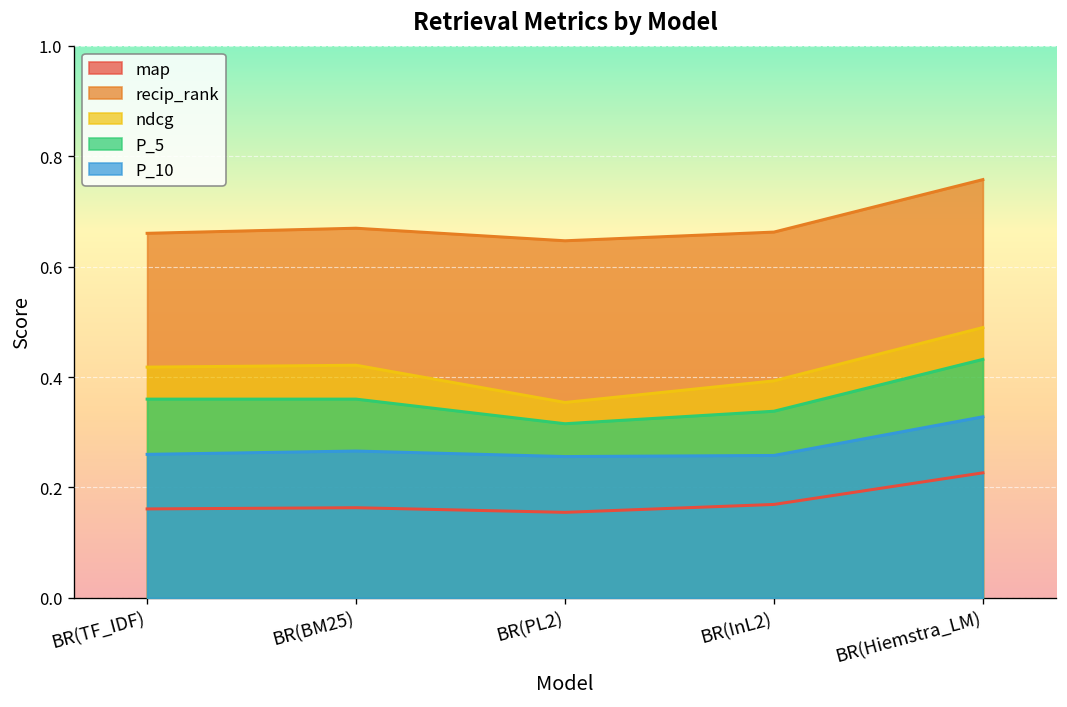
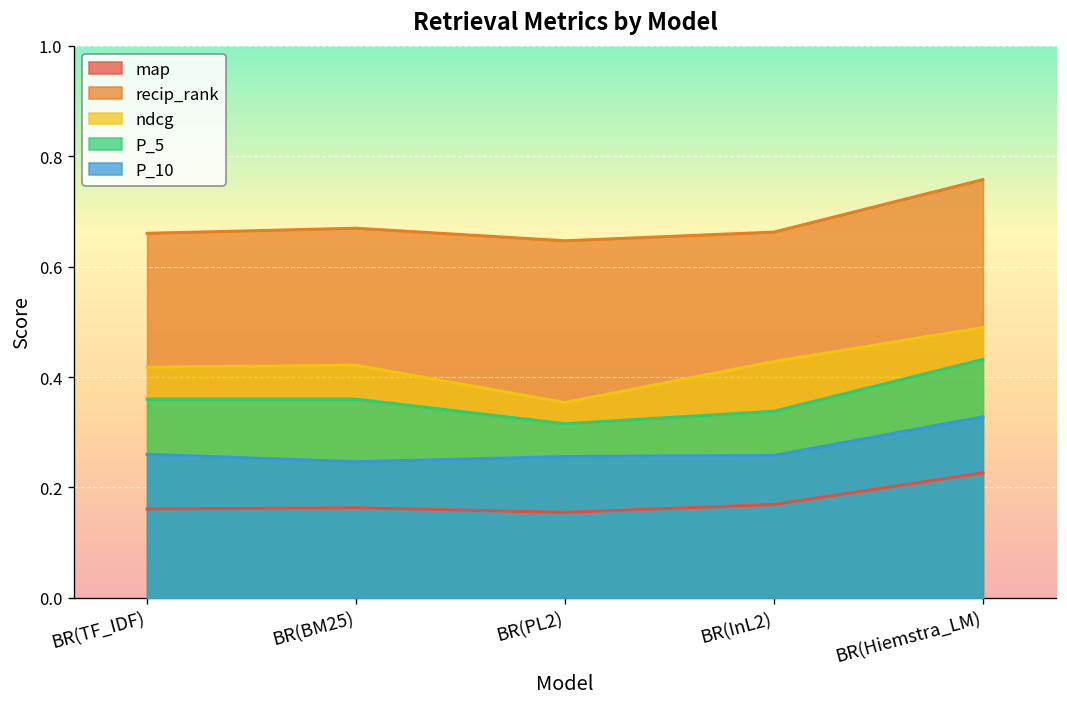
  {
    "ndcg": {
      "BR(TF_IDF)": 0.42,
      "BR(BM25)": 0.42,
      "BR(PL2)": 0.35,
-     "BR(InL2)": 0.39,
+     "BR(InL2)": 0.43,
      "BR(Hiemstra_LM)": 0.49
    },
    "P_5": {
      "BR(TF_IDF)": 0.36,
      "BR(BM25)": 0.36,
      "BR(PL2)": 0.32,
      "BR(InL2)": 0.34,
      "BR(Hiemstra_LM)": 0.43
    },
    "P_10": {
      "BR(TF_IDF)": 0.26,
-     "BR(BM25)": 0.27,
+     "BR(BM25)": 0.25,
      "BR(PL2)": 0.26,
      "BR(InL2)": 0.26,
      "BR(Hiemstra_LM)": 0.33
    }
  }
